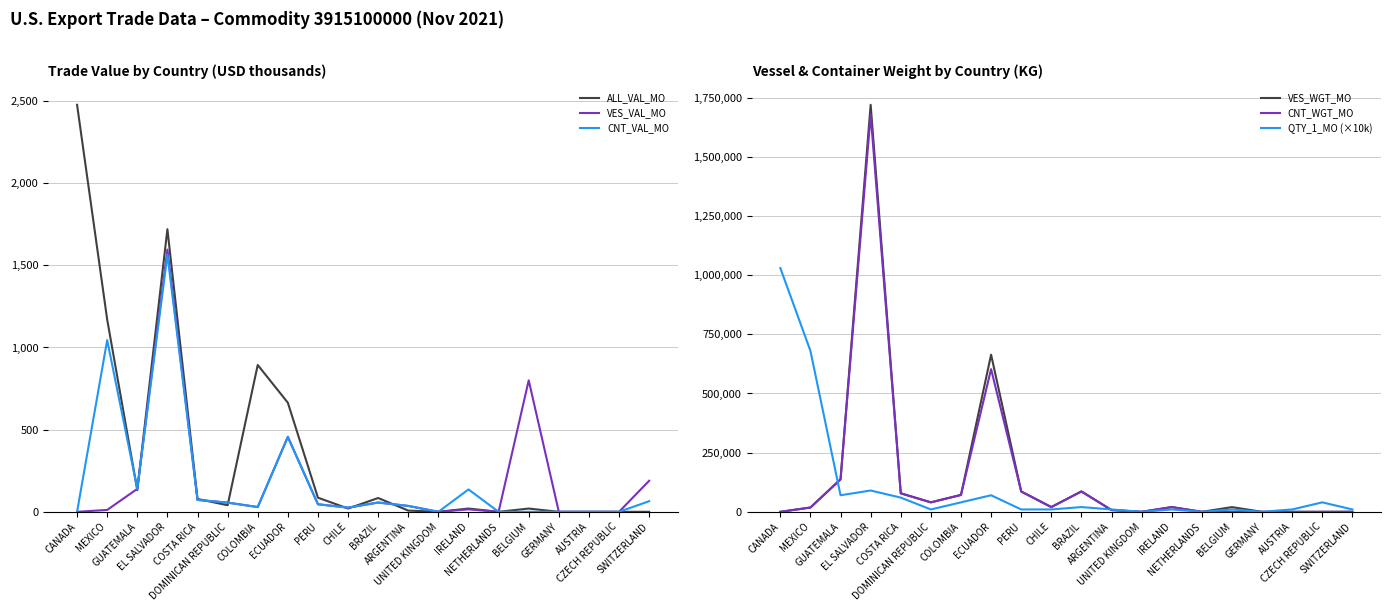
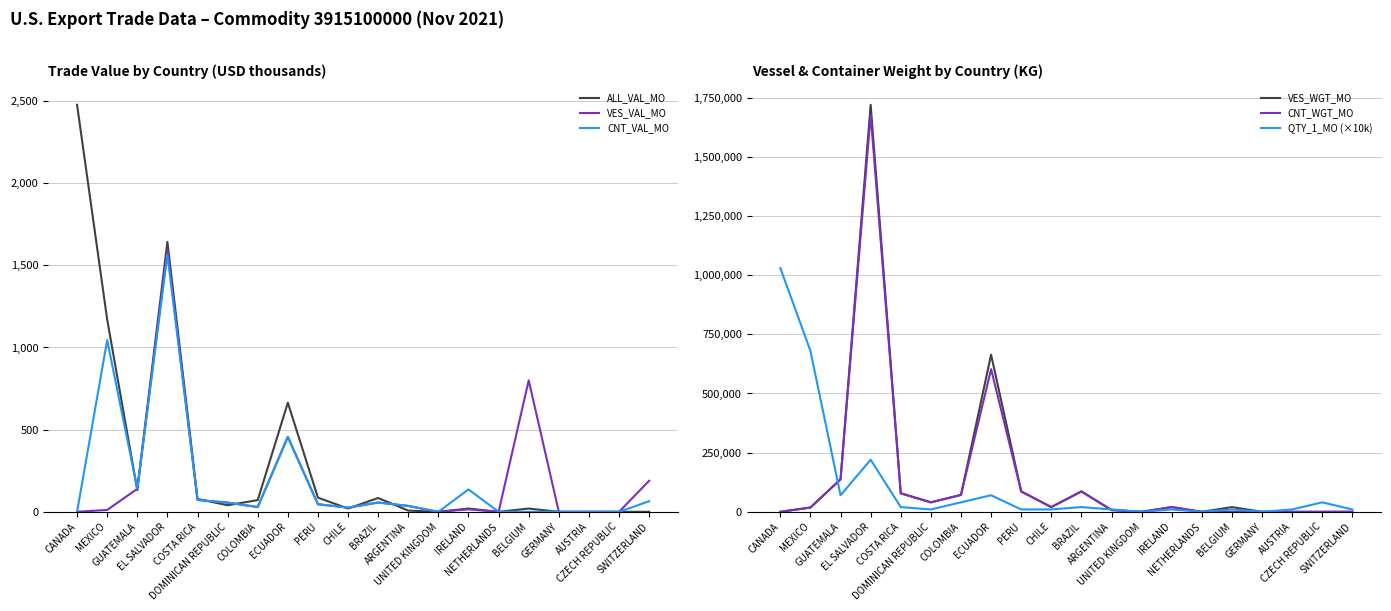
  {
    "Trade Value by Country (USD thousands)": {
      "ALL_VAL_MO": {
        "CANADA": "2,480",
        "MEXICO": "1,170",
-       "EL SALVADOR": "1,720",
+       "EL SALVADOR": "1,640",
        "DOMINICAN REPUBLIC": "40",
-       "COLOMBIA": "890",
+       "COLOMBIA": "70",
        "ECUADOR": "660",
        "PERU": "90",
        "BRAZIL": "80",
        "ARGENTINA": "10",
        "BELGIUM": "20",
        "SWITZERLAND": "0"
      },
      "VES_VAL_MO": {
        "MEXICO": "10",
        "EL SALVADOR": "1,600",
        "BELGIUM": "800",
        "SWITZERLAND": "190"
      },
      "CNT_VAL_MO": {
        "MEXICO": "1,040",
        "EL SALVADOR": "1,560",
        "IRELAND": "140",
        "BELGIUM": "0",
        "SWITZERLAND": "60"
      }
    },
    "Vessel & Container Weight by Country (KG)": {
      "VES_WGT_MO": {
        "EL SALVADOR": "1,720,000",
        "ECUADOR": "660,000"
      },
      "CNT_WGT_MO": {
        "EL SALVADOR": "1,680,000",
        "ECUADOR": "600,000"
      },
      "QTY_1_MO (×10k)": {
        "CANADA": "1,030,000",
        "MEXICO": "680,000",
        "GUATEMALA": "70,000",
-       "EL SALVADOR": "90,000",
-       "COSTA RICA": "60,000",
+       "EL SALVADOR": "220,000",
+       "COSTA RICA": "20,000",
        "DOMINICAN REPUBLIC": "10,000",
        "COLOMBIA": "40,000",
        "ECUADOR": "70,000",
        "PERU": "10,000",
        "BRAZIL": "20,000",
        "CZECH REPUBLIC": "40,000"
      }
    }
  }
